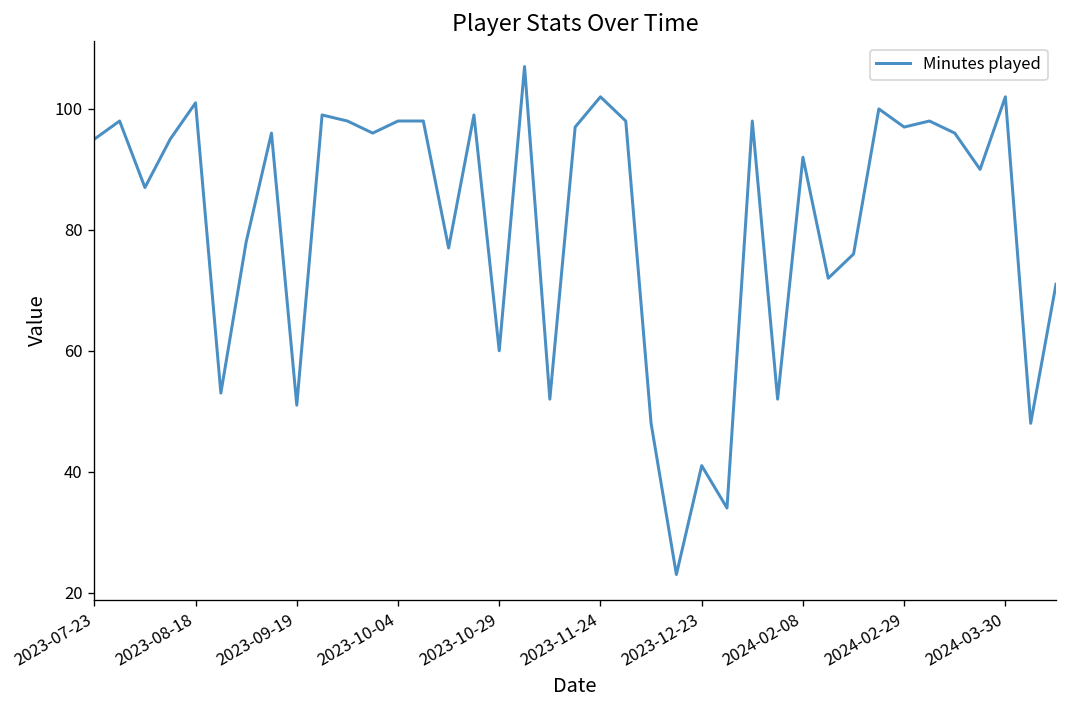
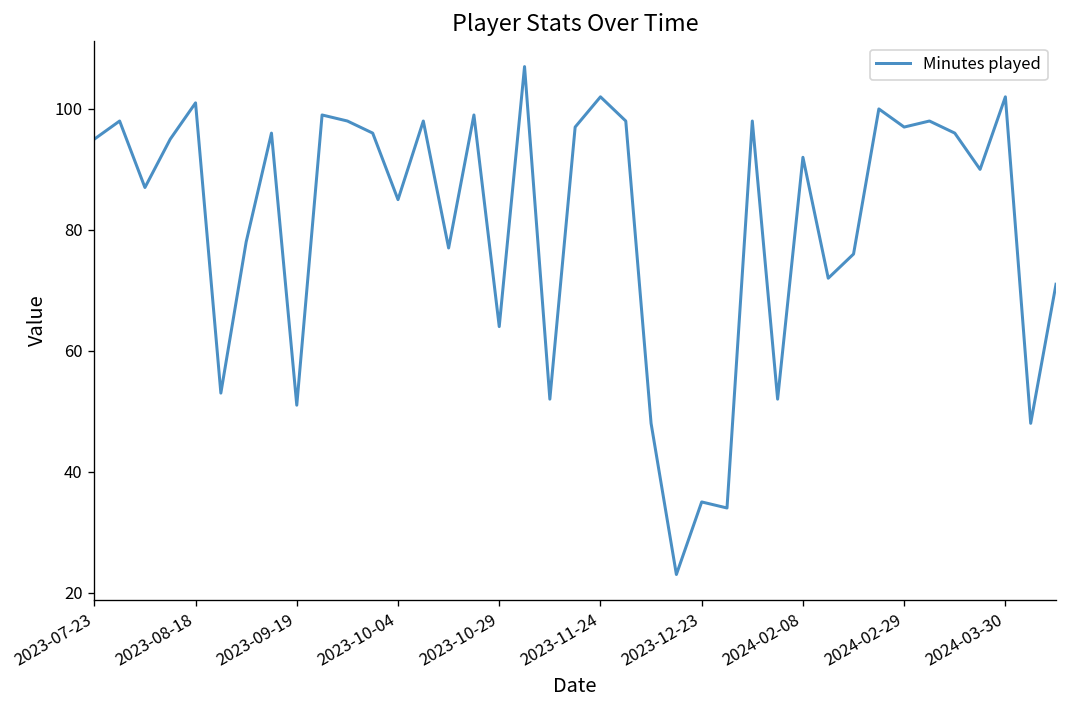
  {
    "2023-07-23": 95,
    "2023-08-18": 101,
    "2023-09-19": 51,
-   "2023-10-04": 98,
-   "2023-10-29": 60,
+   "2023-10-04": 85,
+   "2023-10-29": 64,
    "2023-11-24": 102,
-   "2023-12-23": 41,
+   "2023-12-23": 35,
    "2024-02-08": 92,
    "2024-02-29": 97,
    "2024-03-30": 102
  }
